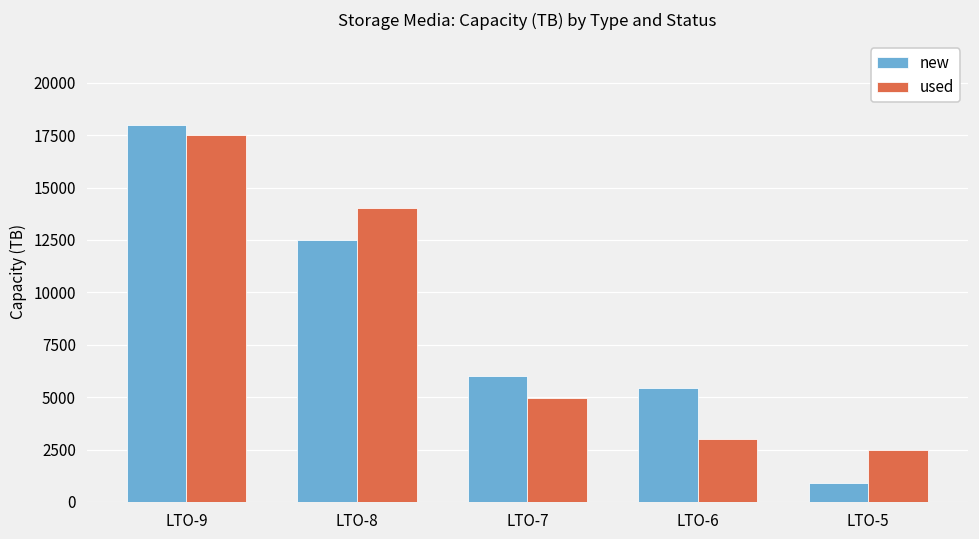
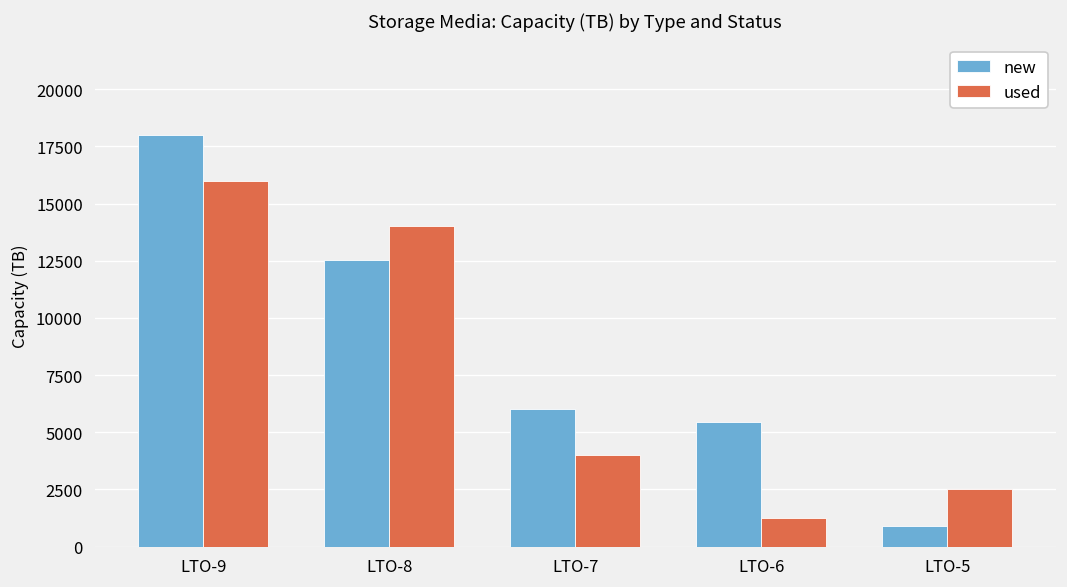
  {
    "new": {
      "LTO-9": 18000,
      "LTO-8": 12500,
      "LTO-7": 6000,
      "LTO-6": 5400,
      "LTO-5": 900
    },
    "used": {
-     "LTO-9": 17500,
+     "LTO-9": 16000,
      "LTO-8": 14000,
-     "LTO-7": 5000,
-     "LTO-6": 3000,
+     "LTO-7": 4000,
+     "LTO-6": 1200,
      "LTO-5": 2500
    }
  }
